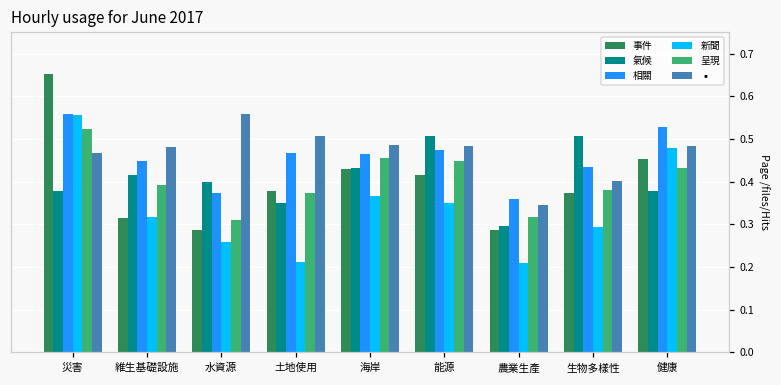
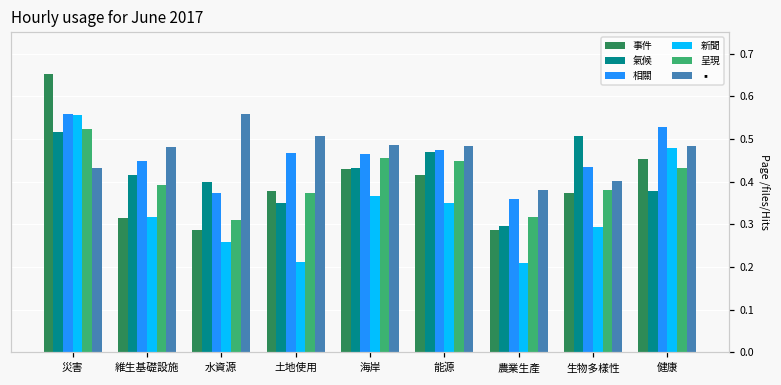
  {
    "氣候": {
-     "災害": 0.38,
+     "災害": 0.52,
      "維生基礎設施": 0.42,
      "水資源": 0.40,
      "土地使用": 0.35,
      "海岸": 0.43,
-     "能源": 0.51,
+     "能源": 0.47,
      "農業生產": 0.30,
      "生物多樣性": 0.51,
      "健康": 0.38
    },
    "▪": {
-     "災害": 0.47,
+     "災害": 0.43,
      "維生基礎設施": 0.48,
      "水資源": 0.56,
      "土地使用": 0.51,
      "海岸": 0.49,
      "能源": 0.48,
-     "農業生產": 0.34,
+     "農業生產": 0.38,
      "生物多樣性": 0.40,
      "健康": 0.48
    }
  }
